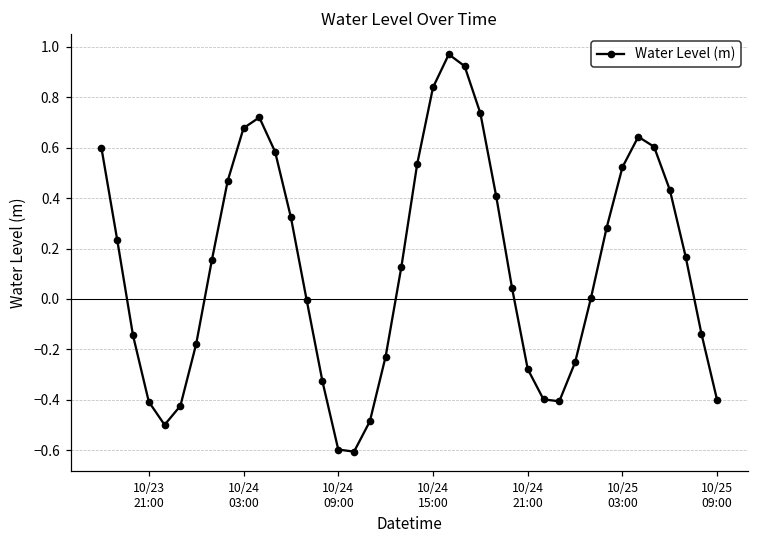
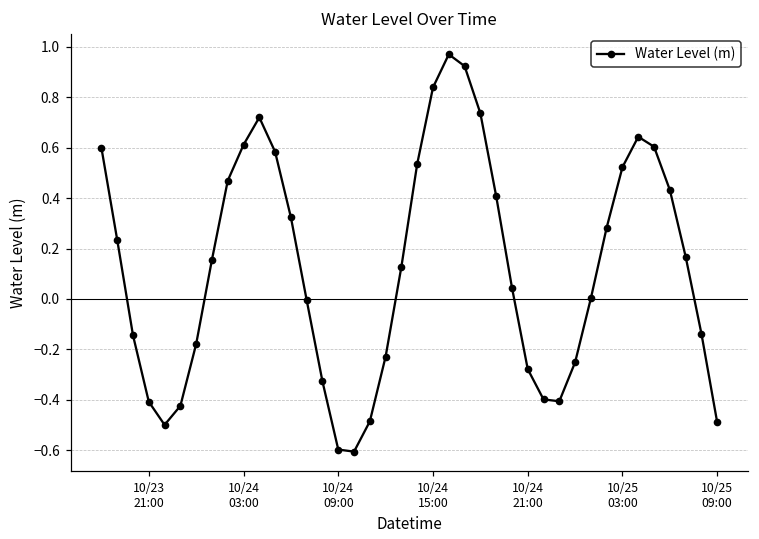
  {
    "10/23 21:00": -0.41,
-   "10/24 03:00": 0.68,
+   "10/24 03:00": 0.61,
    "10/24 09:00": -0.60,
    "10/24 15:00": 0.84,
    "10/24 21:00": -0.28,
    "10/25 03:00": 0.52,
-   "10/25 09:00": -0.40
+   "10/25 09:00": -0.49
  }
